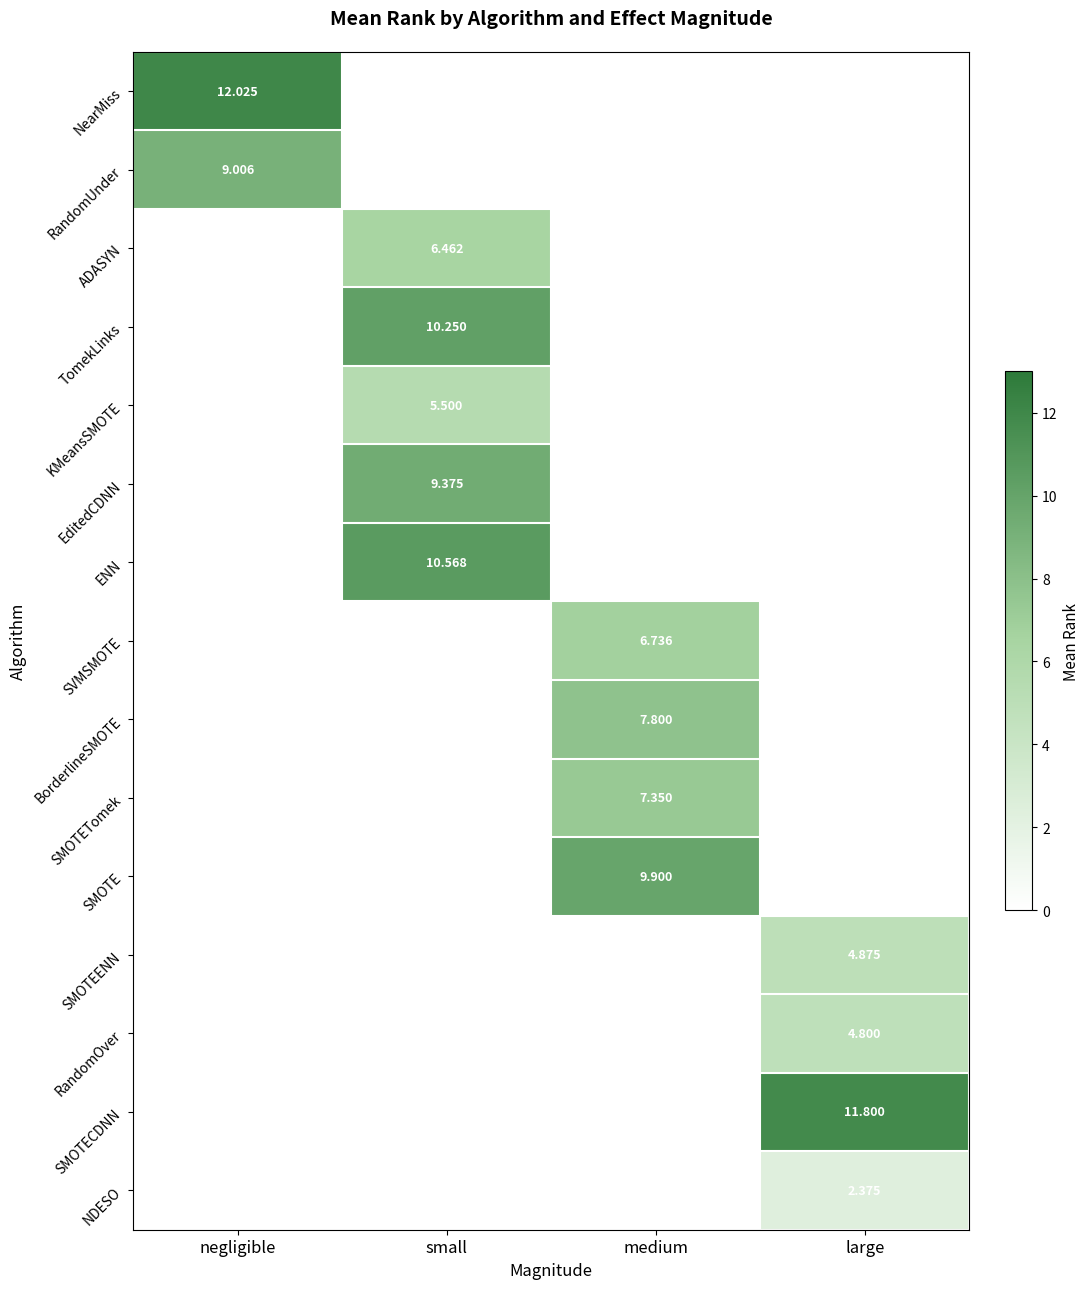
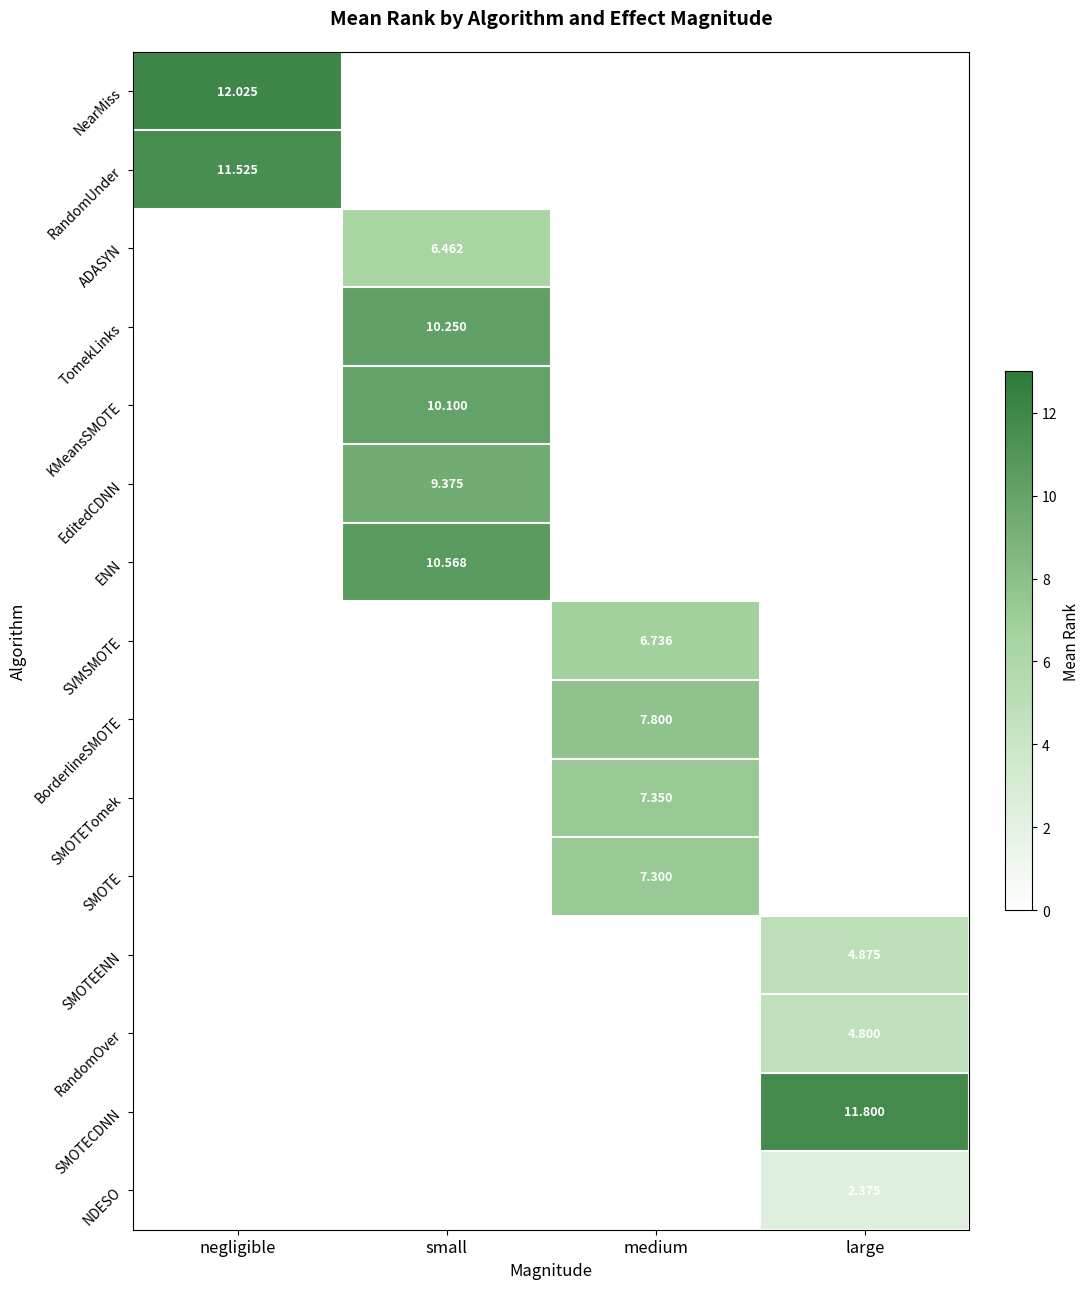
  {
    "NearMiss": {
      "negligible": 12.025
    },
    "RandomUnder": {
-     "negligible": 9.006
+     "negligible": 11.525
    },
    "ADASYN": {
      "small": 6.462
    },
    "TomekLinks": {
      "small": 10.250
    },
    "KMeansSMOTE": {
-     "small": 5.500
+     "small": 10.100
    },
    "EditedCDNN": {
      "small": 9.375
    },
    "ENN": {
      "small": 10.568
    },
    "SVMSMOTE": {
      "medium": 6.736
    },
    "BorderlineSMOTE": {
      "medium": 7.800
    },
    "SMOTETomek": {
      "medium": 7.350
    },
    "SMOTE": {
-     "medium": 9.900
+     "medium": 7.300
    },
    "SMOTEENN": {
      "large": 4.875
    },
    "RandomOver": {
      "large": 4.800
    },
    "SMOTECDNN": {
      "large": 11.800
    }
  }
